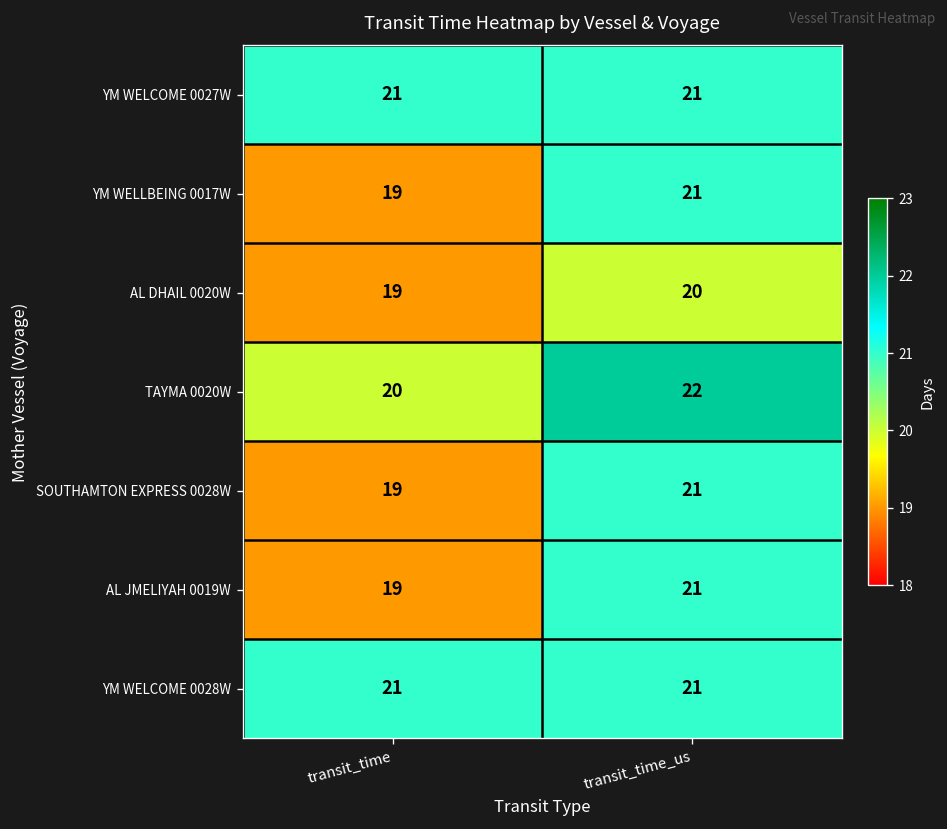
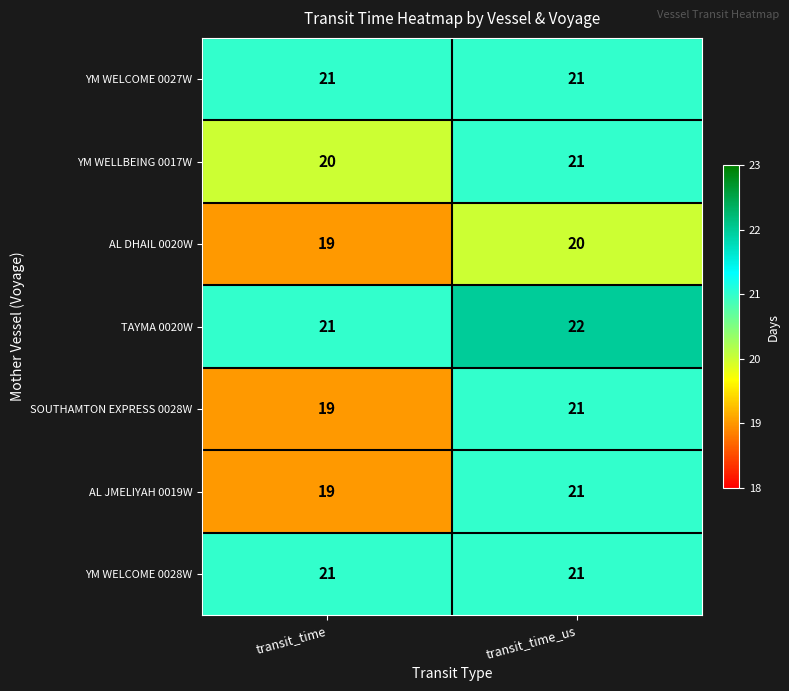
  {
    "YM WELCOME 0027W": {
      "transit_time": 21,
      "transit_time_us": 21
    },
    "YM WELLBEING 0017W": {
-     "transit_time": 19,
+     "transit_time": 20,
      "transit_time_us": 21
    },
    "AL DHAIL 0020W": {
      "transit_time": 19,
      "transit_time_us": 20
    },
    "TAYMA 0020W": {
-     "transit_time": 20,
+     "transit_time": 21,
      "transit_time_us": 22
    },
    "SOUTHAMTON EXPRESS 0028W": {
      "transit_time": 19,
      "transit_time_us": 21
    },
    "AL JMELIYAH 0019W": {
      "transit_time": 19,
      "transit_time_us": 21
    },
    "YM WELCOME 0028W": {
      "transit_time": 21,
      "transit_time_us": 21
    }
  }
